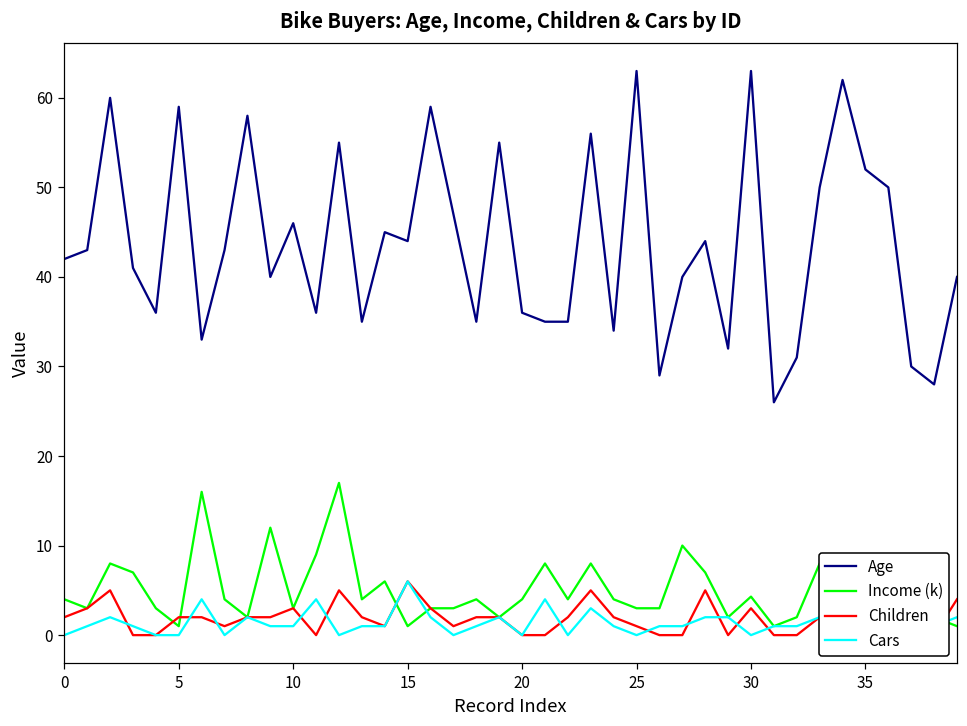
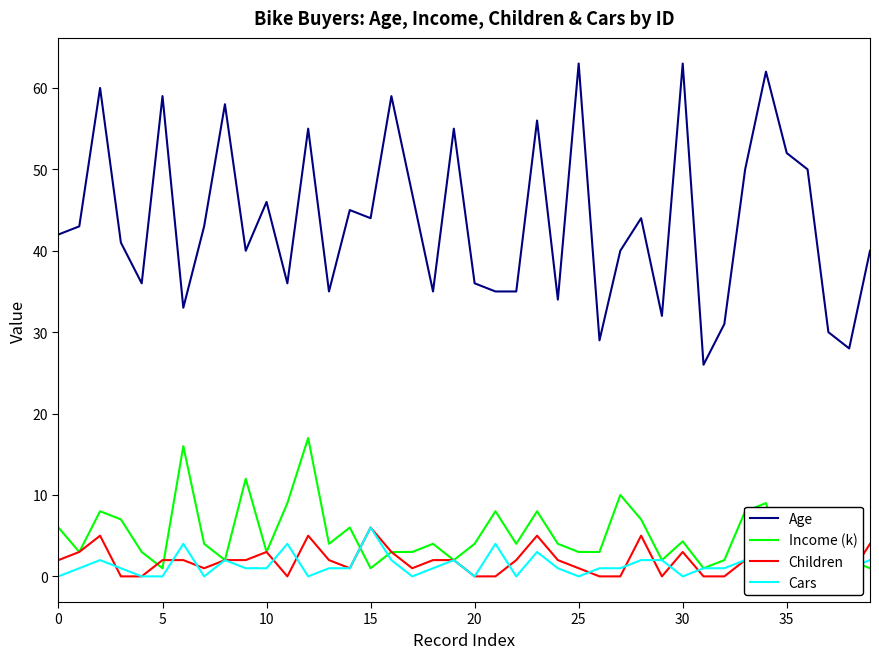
  {
    "Age": {
      "0": 42,
      "5": 59,
      "10": 46,
      "15": 44,
      "20": 36,
      "25": 63,
      "30": 63,
      "35": 52
    },
    "Income (k)": {
-     "0": 4,
+     "0": 6,
      "5": 1,
      "15": 1,
      "20": 4,
      "25": 3,
      "30": 4
    },
    "Children": {
      "0": 2,
      "5": 2,
      "25": 1,
      "30": 3
    },
    "Cars": {
      "0": 0,
      "5": 0,
      "10": 1,
      "25": 0,
      "30": 0
    }
  }
